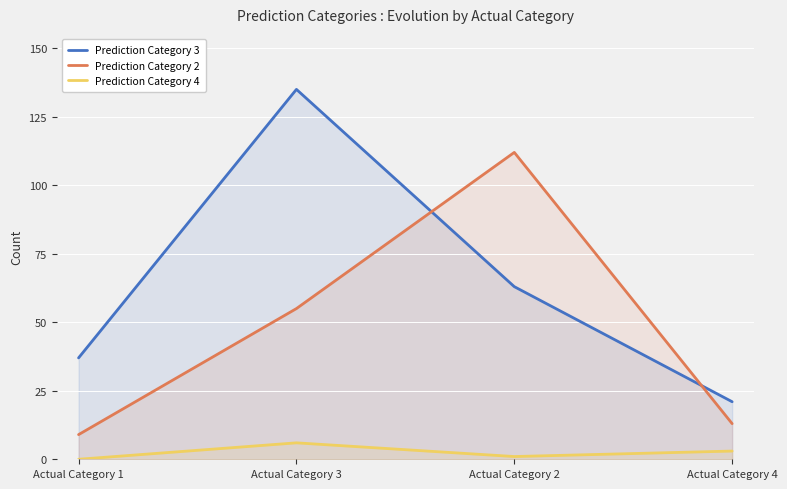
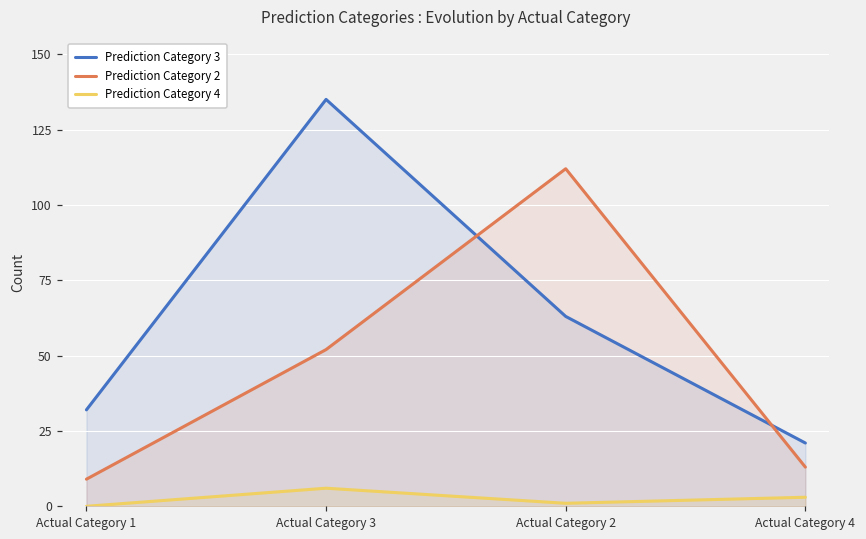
  {
    "Prediction Category 3": {
-     "Actual Category 1": 37,
+     "Actual Category 1": 32,
      "Actual Category 3": 135,
      "Actual Category 2": 63,
      "Actual Category 4": 21
    },
    "Prediction Category 2": {
      "Actual Category 1": 9,
-     "Actual Category 3": 55,
+     "Actual Category 3": 52,
      "Actual Category 2": 112,
      "Actual Category 4": 13
    },
    "Prediction Category 4": {
      "Actual Category 1": 0,
      "Actual Category 3": 6,
      "Actual Category 2": 1,
      "Actual Category 4": 3
    }
  }
